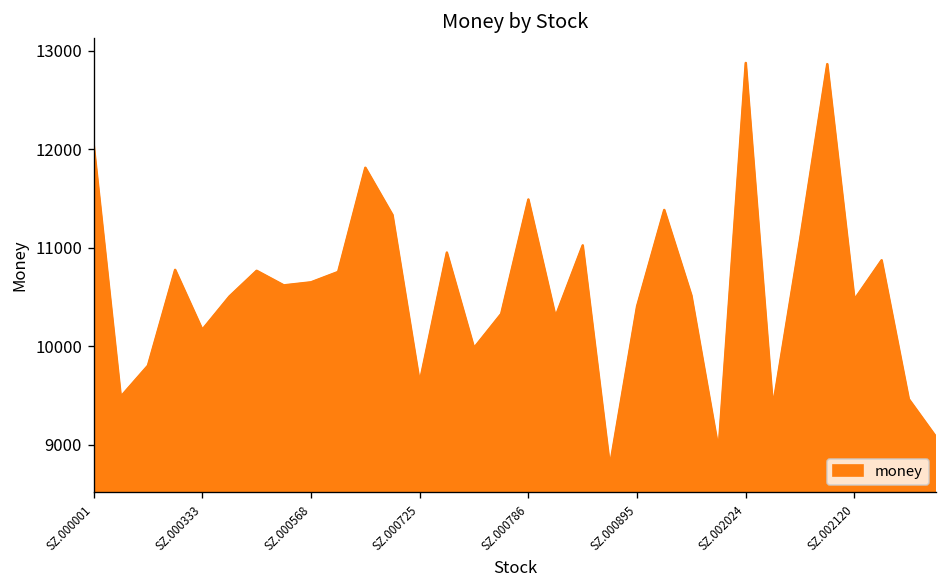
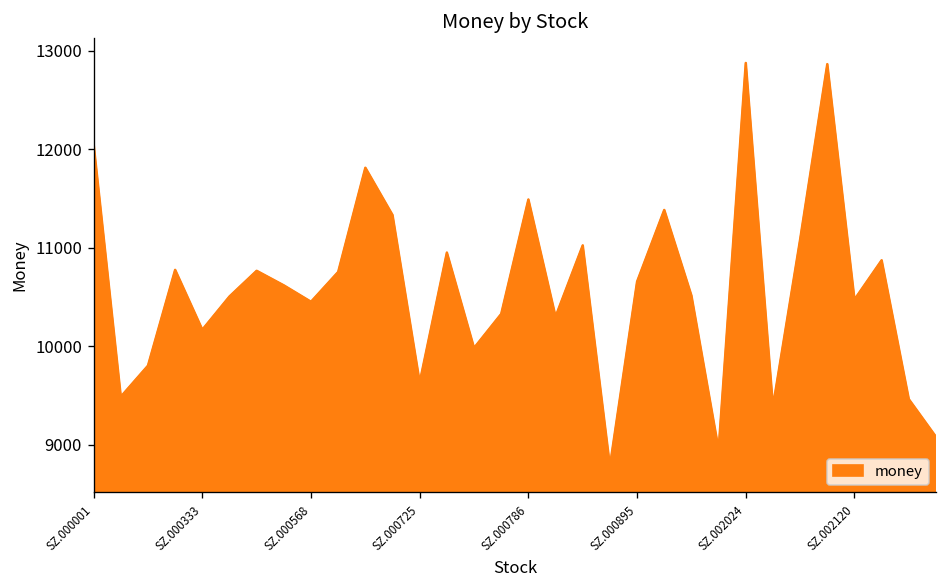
  {
    "SZ.000001": 12100,
    "SZ.000333": 10200,
-   "SZ.000568": 10700,
+   "SZ.000568": 10500,
    "SZ.000725": 9600,
    "SZ.000786": 11500,
-   "SZ.000895": 10400,
+   "SZ.000895": 10700,
    "SZ.002024": 12900,
    "SZ.002120": 10500
  }
